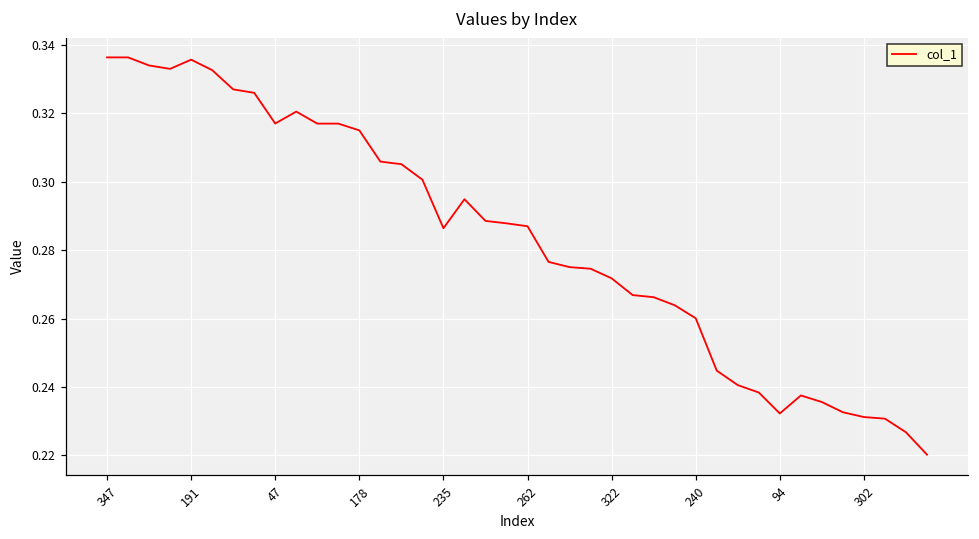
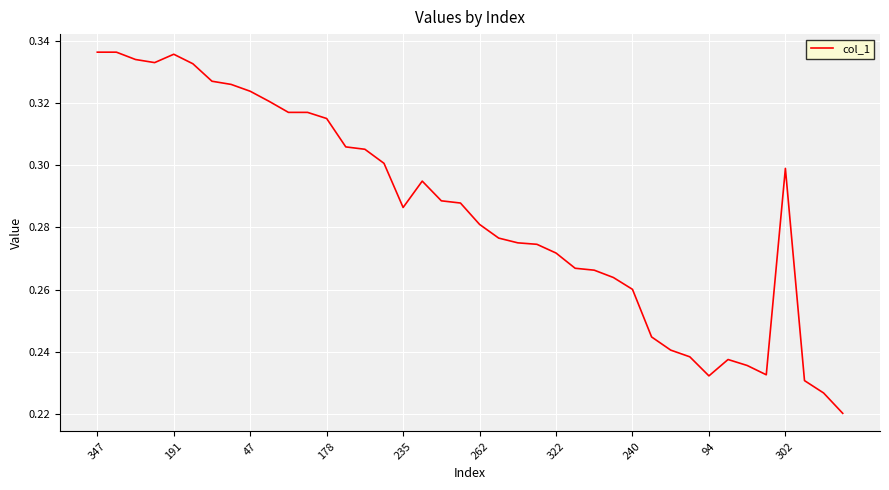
  {
    "347": 0.336,
    "191": 0.336,
-   "47": 0.317,
+   "47": 0.324,
    "178": 0.315,
    "235": 0.286,
-   "262": 0.287,
+   "262": 0.281,
    "322": 0.272,
    "240": 0.260,
    "94": 0.232,
-   "302": 0.231
+   "302": 0.299
  }
